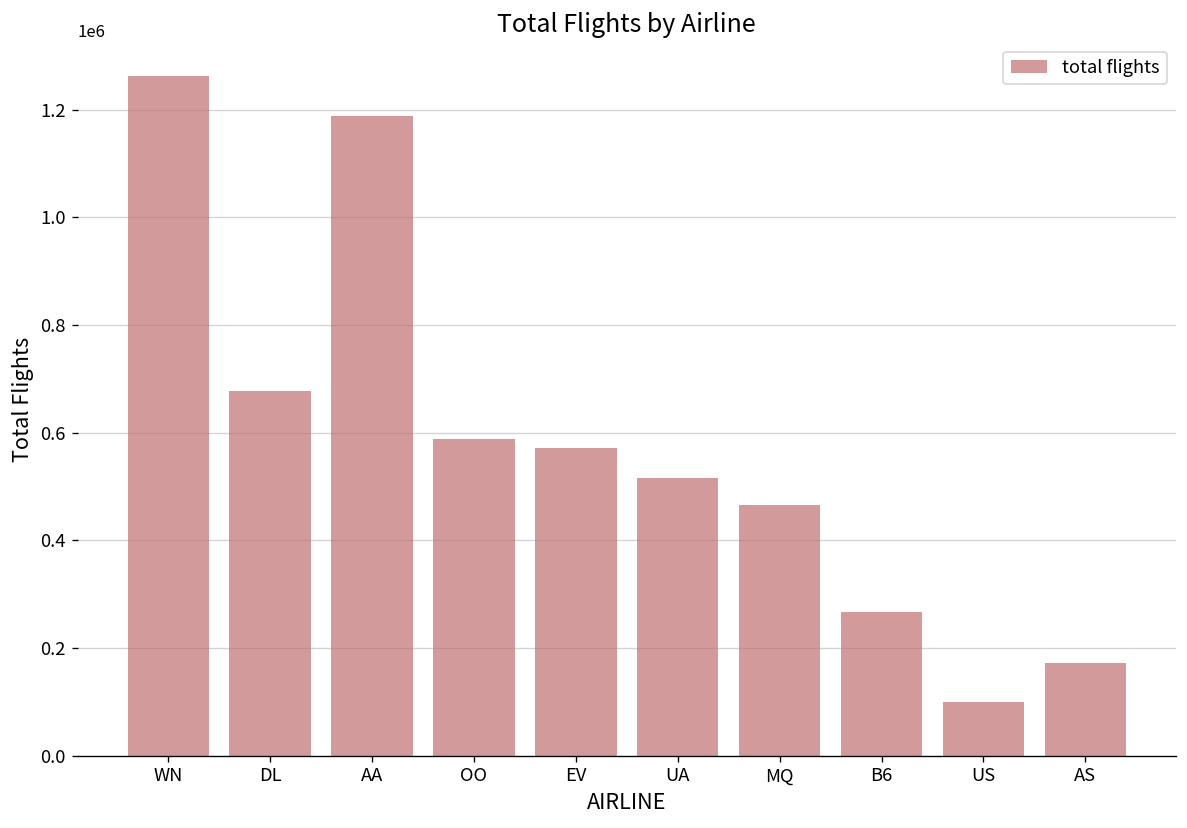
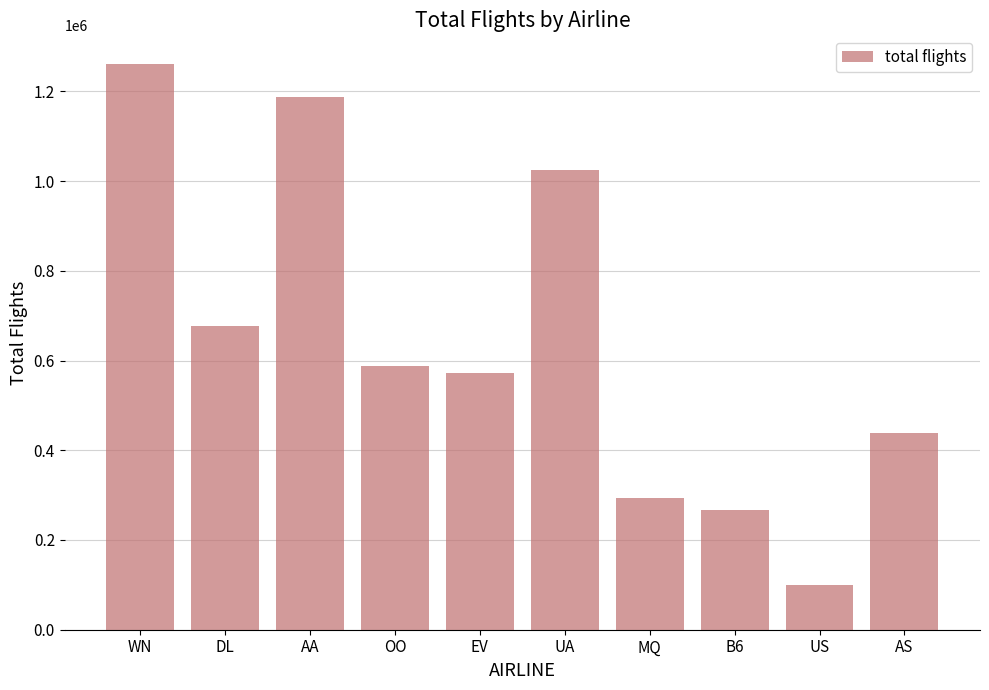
  {
    "WN": 1260000,
    "DL": 680000,
    "AA": 1190000,
    "OO": 590000,
    "EV": 570000,
-   "UA": 520000,
-   "MQ": 470000,
+   "UA": 1020000,
+   "MQ": 290000,
    "B6": 270000,
    "US": 100000,
-   "AS": 170000
+   "AS": 440000
  }
